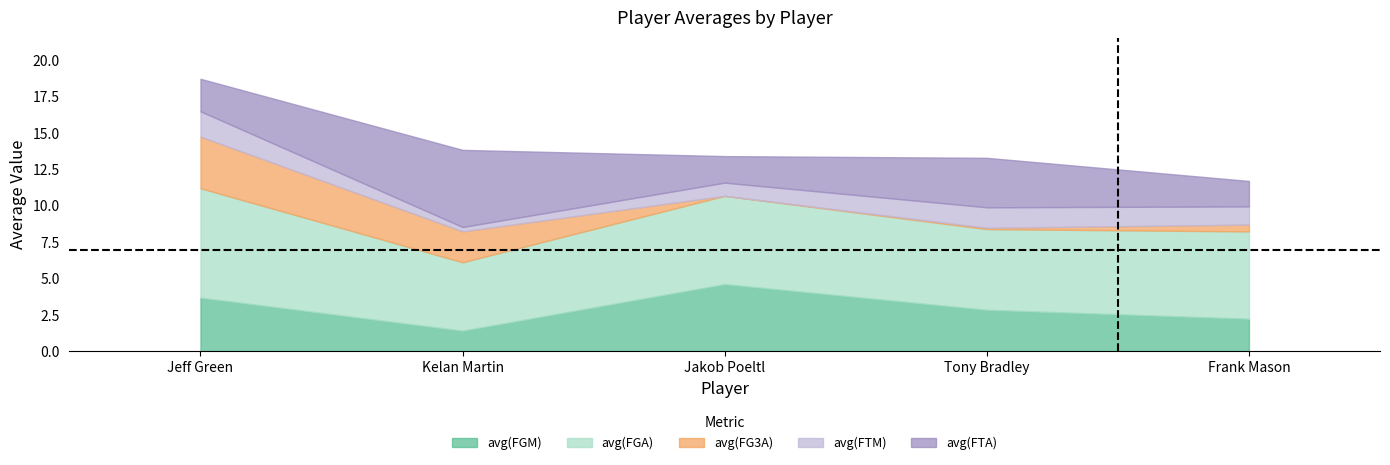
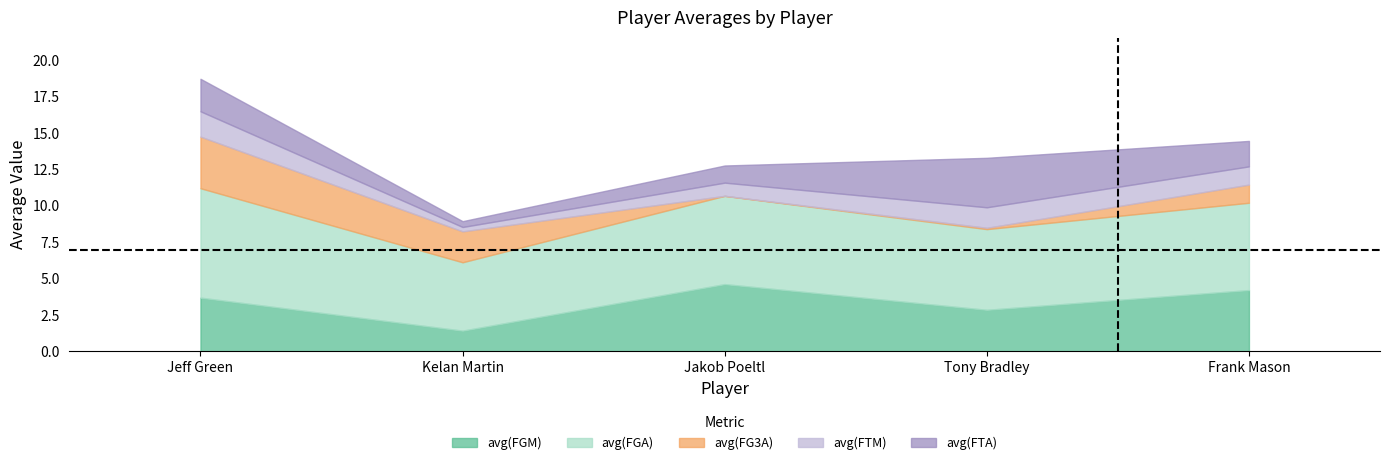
  {
    "avg(FGM)": {
      "Jeff Green": 3.7,
      "Kelan Martin": 1.4,
      "Jakob Poeltl": 4.6,
      "Tony Bradley": 2.9,
-     "Frank Mason": 2.3
+     "Frank Mason": 4.2
    },
    "avg(FG3A)": {
      "Jeff Green": 3.5,
      "Kelan Martin": 2.1,
-     "Frank Mason": 0.5
+     "Frank Mason": 1.3
    },
    "avg(FTA)": {
      "Jeff Green": 2.2,
-     "Kelan Martin": 5.3,
-     "Jakob Poeltl": 1.8,
+     "Kelan Martin": 0.4,
+     "Jakob Poeltl": 1.2,
      "Tony Bradley": 3.4,
      "Frank Mason": 1.8
    }
  }
